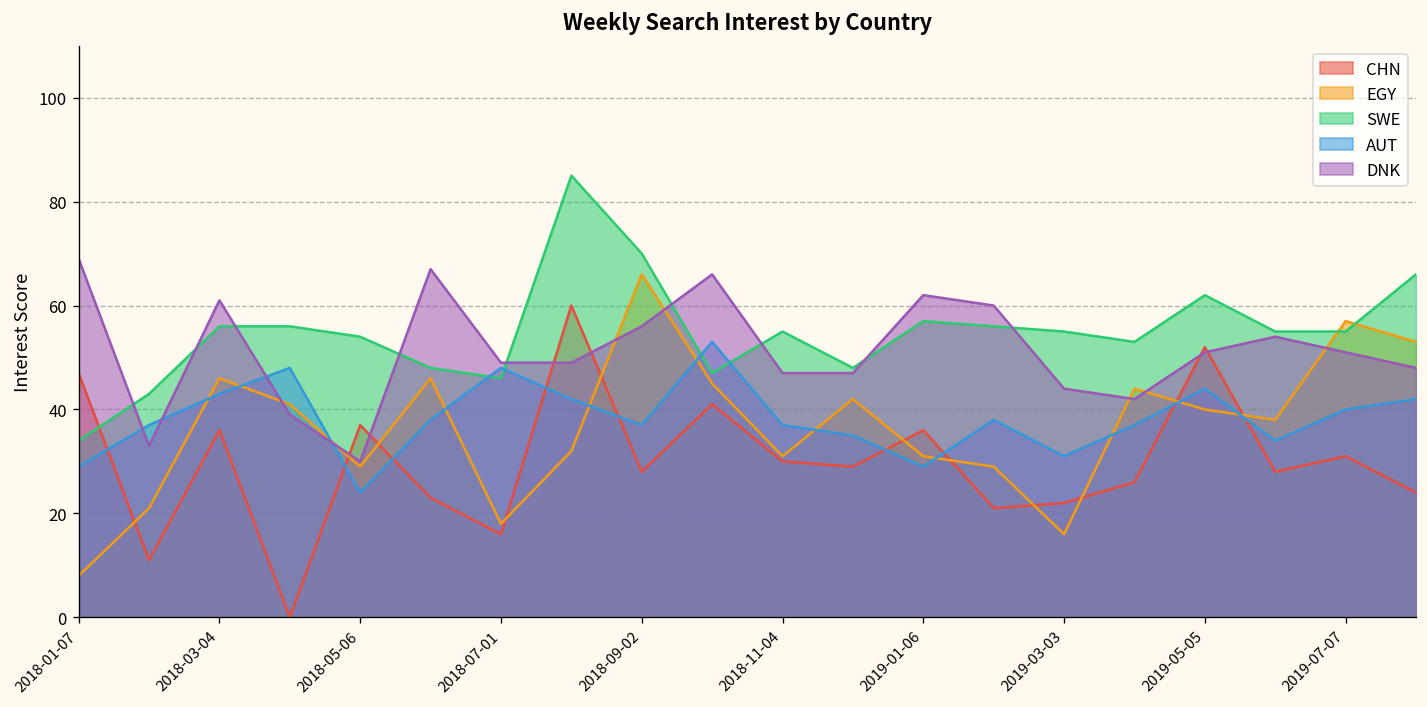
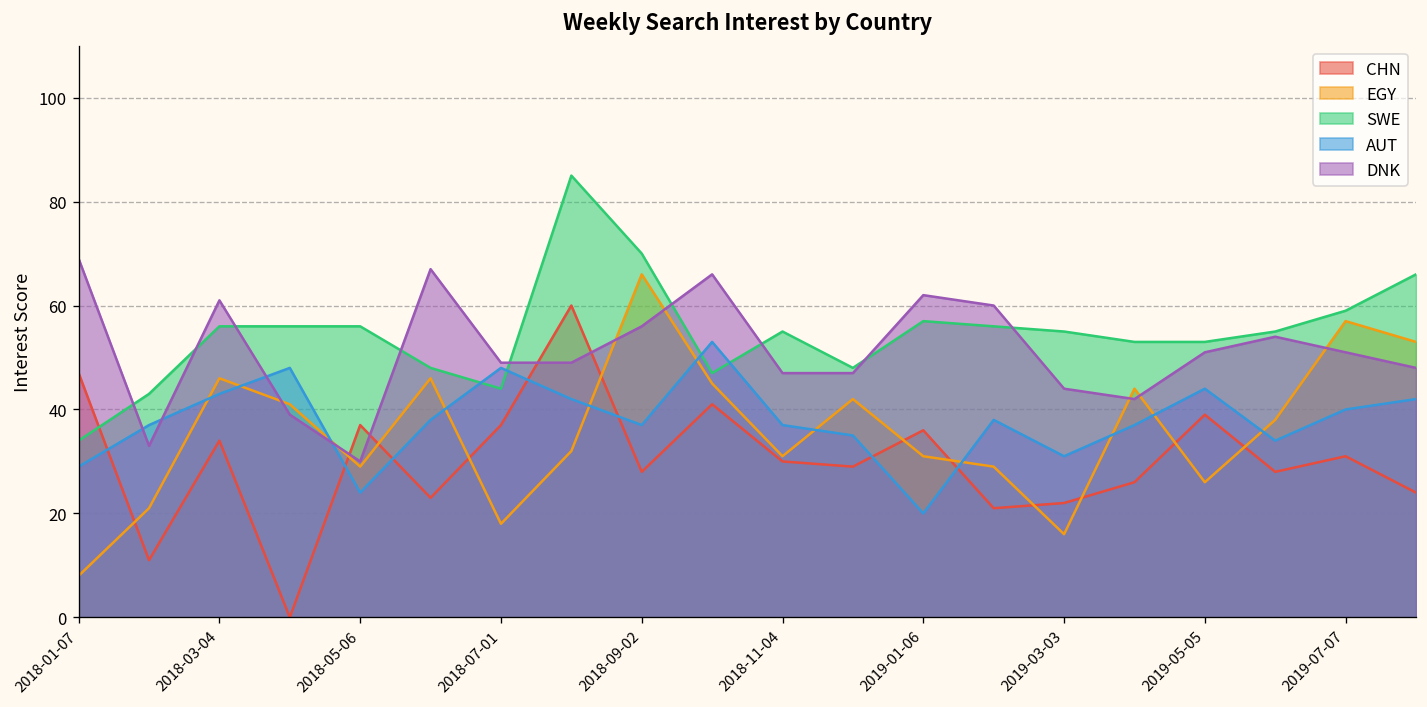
  {
    "CHN": {
      "2018-01-07": 47,
-     "2018-03-04": 36,
+     "2018-03-04": 34,
      "2018-05-06": 37,
-     "2018-07-01": 16,
+     "2018-07-01": 37,
      "2018-09-02": 28,
      "2018-11-04": 30,
      "2019-01-06": 36,
      "2019-03-03": 22,
-     "2019-05-05": 52,
+     "2019-05-05": 39,
      "2019-07-07": 31
    },
    "EGY": {
      "2018-01-07": 8,
      "2018-03-04": 46,
      "2018-05-06": 29,
      "2018-07-01": 18,
      "2018-09-02": 66,
      "2018-11-04": 31,
      "2019-01-06": 31,
      "2019-03-03": 16,
-     "2019-05-05": 40,
+     "2019-05-05": 26,
      "2019-07-07": 57
    },
    "SWE": {
      "2018-01-07": 34,
      "2018-03-04": 56,
-     "2018-05-06": 54,
-     "2018-07-01": 46,
+     "2018-05-06": 56,
+     "2018-07-01": 44,
      "2018-09-02": 70,
      "2018-11-04": 55,
      "2019-01-06": 57,
      "2019-03-03": 55,
-     "2019-05-05": 62,
-     "2019-07-07": 55
+     "2019-05-05": 53,
+     "2019-07-07": 59
    },
    "AUT": {
      "2018-01-07": 29,
      "2018-03-04": 43,
      "2018-05-06": 24,
      "2018-07-01": 48,
      "2018-09-02": 37,
      "2018-11-04": 37,
-     "2019-01-06": 29,
+     "2019-01-06": 20,
      "2019-03-03": 31,
      "2019-05-05": 44,
      "2019-07-07": 40
    },
    "DNK": {
      "2018-01-07": 69,
      "2018-03-04": 61,
      "2018-05-06": 30,
      "2018-07-01": 49,
      "2018-09-02": 56,
      "2018-11-04": 47,
      "2019-01-06": 62,
      "2019-03-03": 44,
      "2019-05-05": 51,
      "2019-07-07": 51
    }
  }
